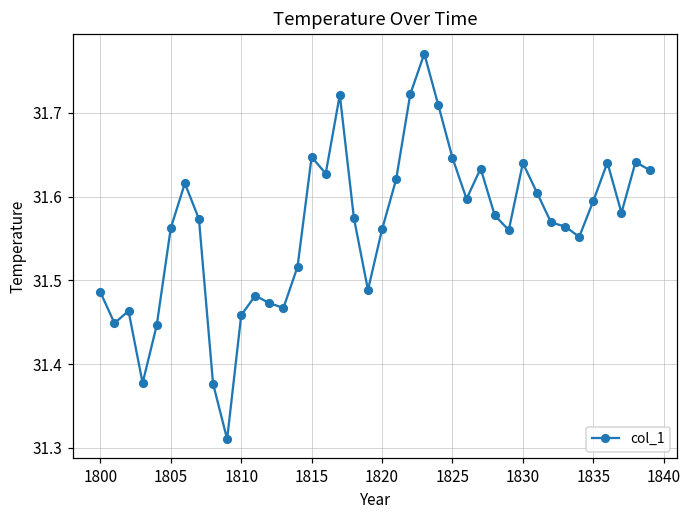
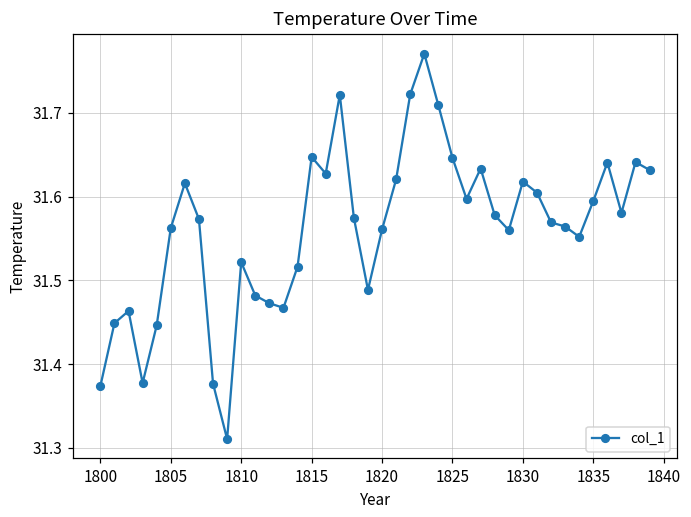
  {
-   "1800": 31.49,
+   "1800": 31.37,
    "1805": 31.56,
-   "1810": 31.46,
+   "1810": 31.52,
    "1815": 31.65,
    "1820": 31.56,
    "1825": 31.65,
-   "1830": 31.64,
+   "1830": 31.62,
    "1835": 31.59
  }
